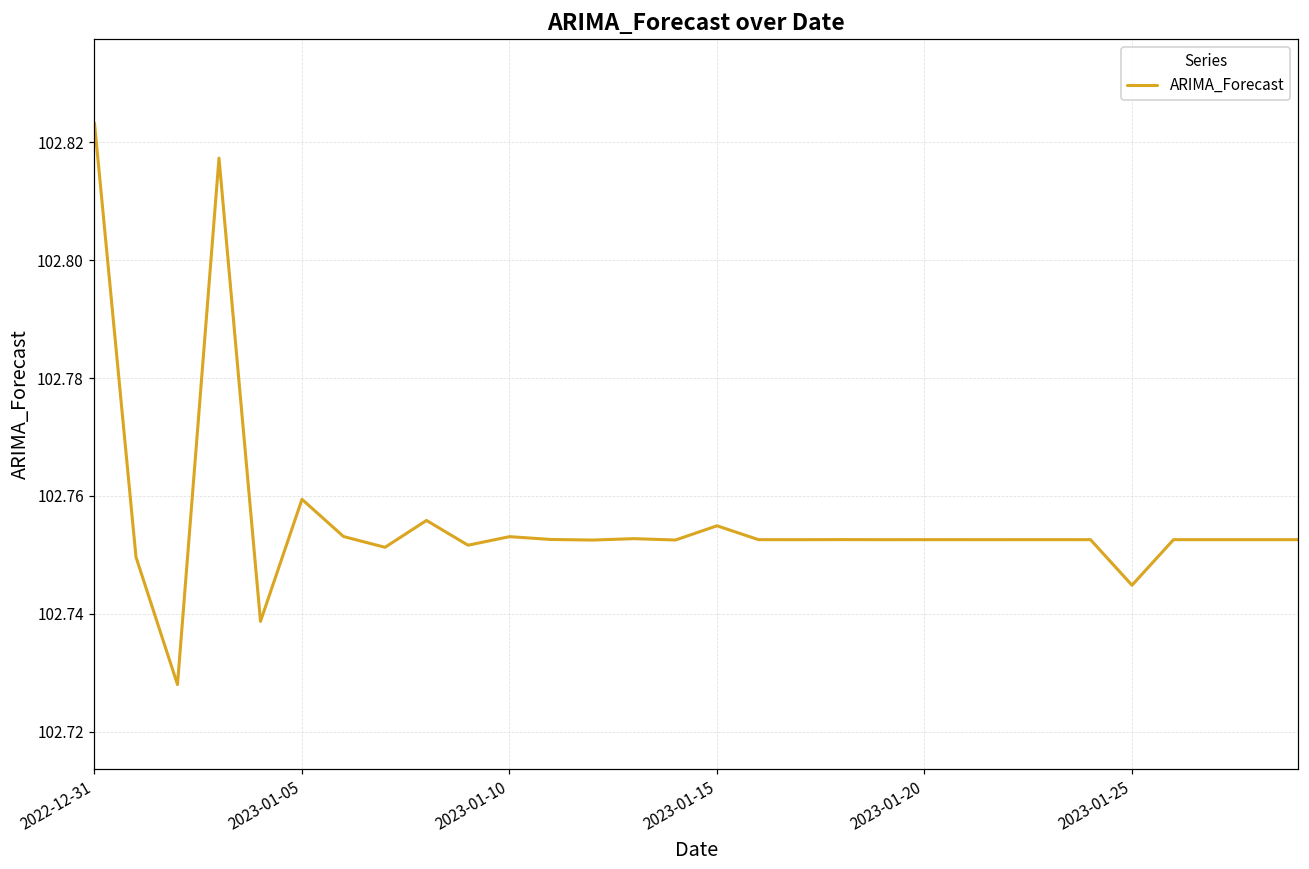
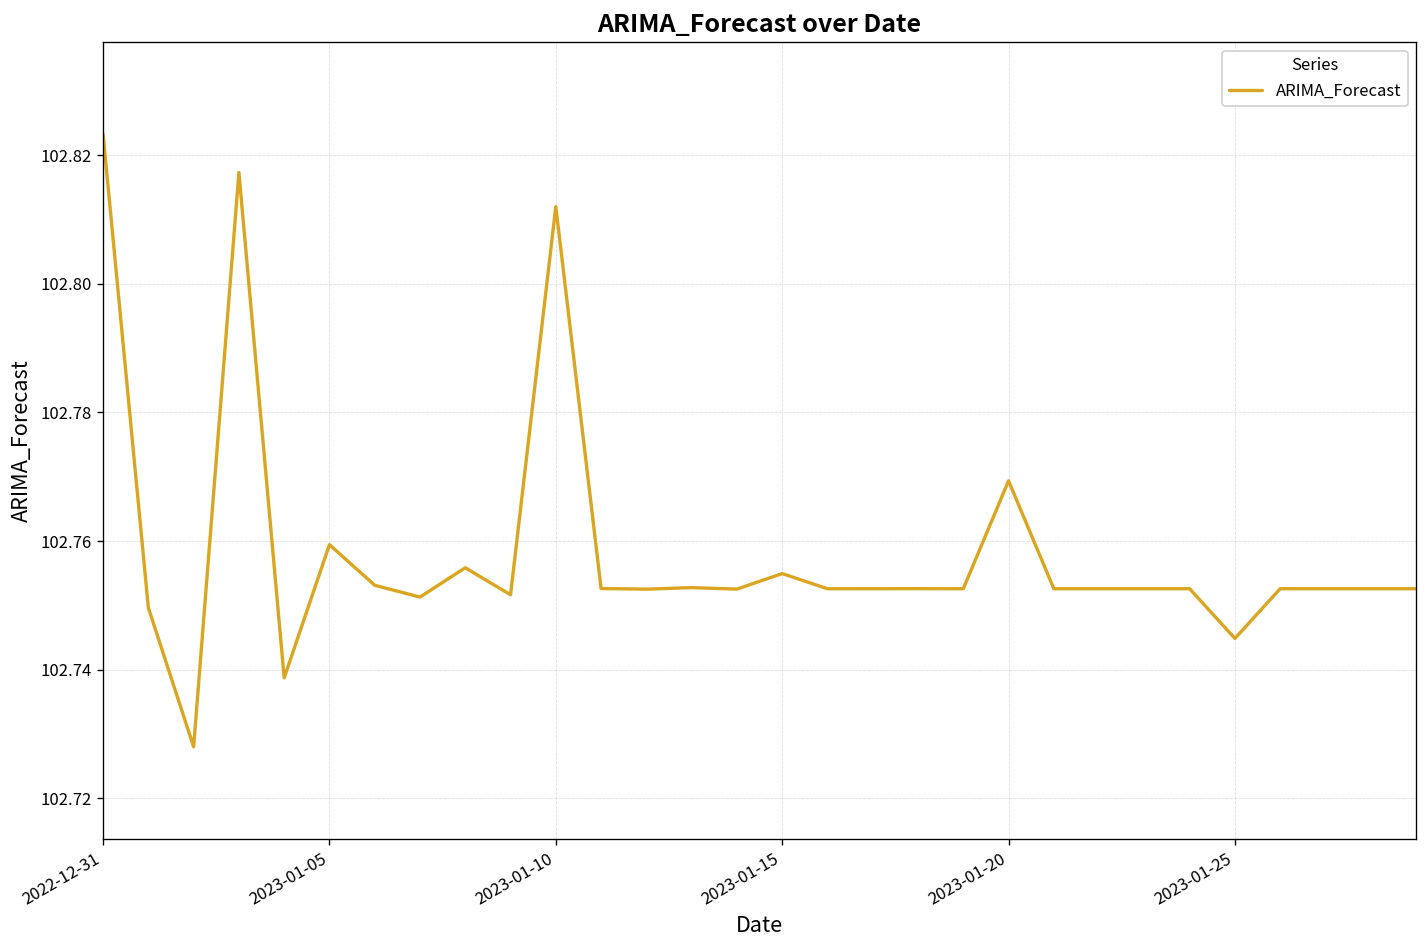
  {
    "2022-12-31": 102.823,
    "2023-01-05": 102.759,
-   "2023-01-10": 102.753,
+   "2023-01-10": 102.812,
    "2023-01-15": 102.755,
-   "2023-01-20": 102.753,
+   "2023-01-20": 102.769,
    "2023-01-25": 102.745
  }
